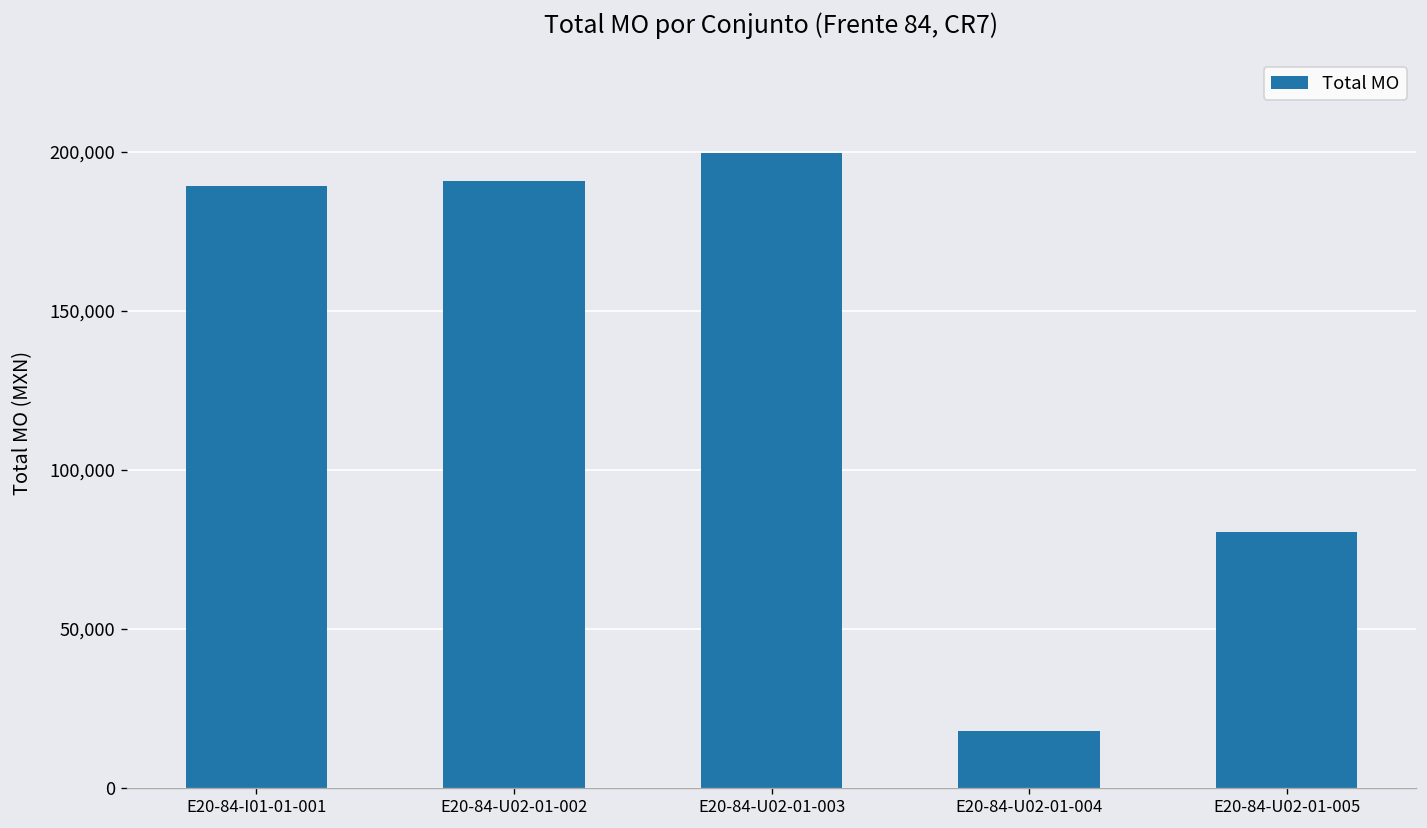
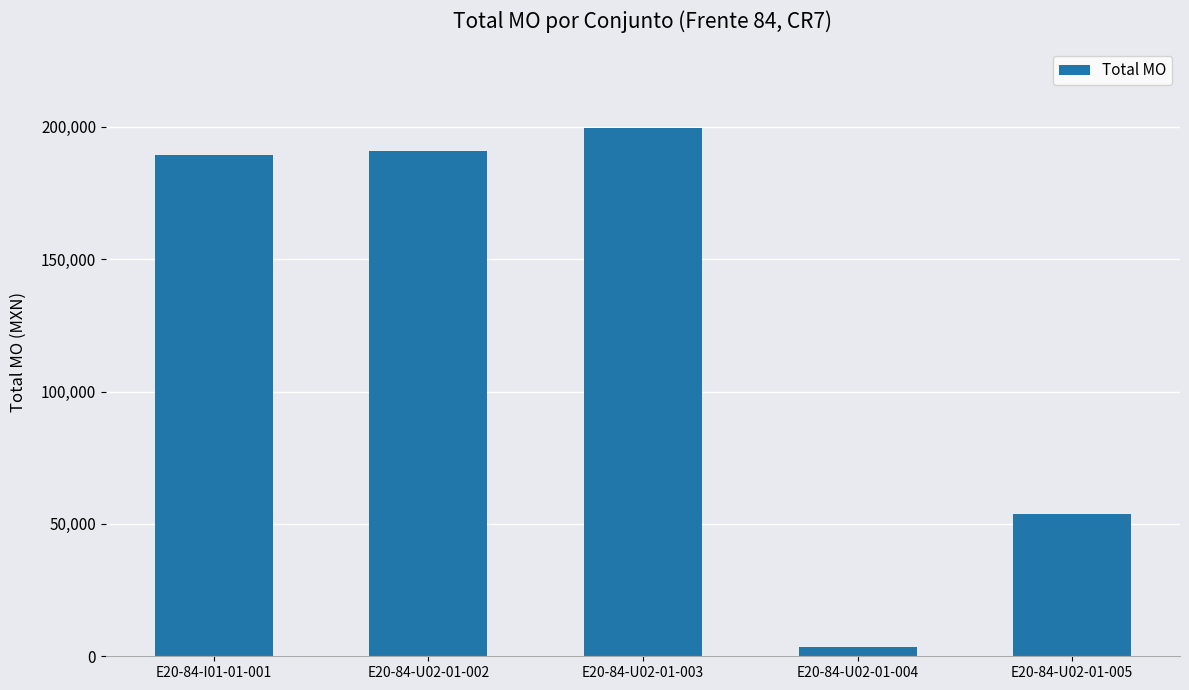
  {
    "E20-84-I01-01-001": "189,000",
    "E20-84-U02-01-002": "191,000",
    "E20-84-U02-01-003": "200,000",
-   "E20-84-U02-01-004": "18,000",
-   "E20-84-U02-01-005": "80,000"
+   "E20-84-U02-01-004": "4,000",
+   "E20-84-U02-01-005": "54,000"
  }
